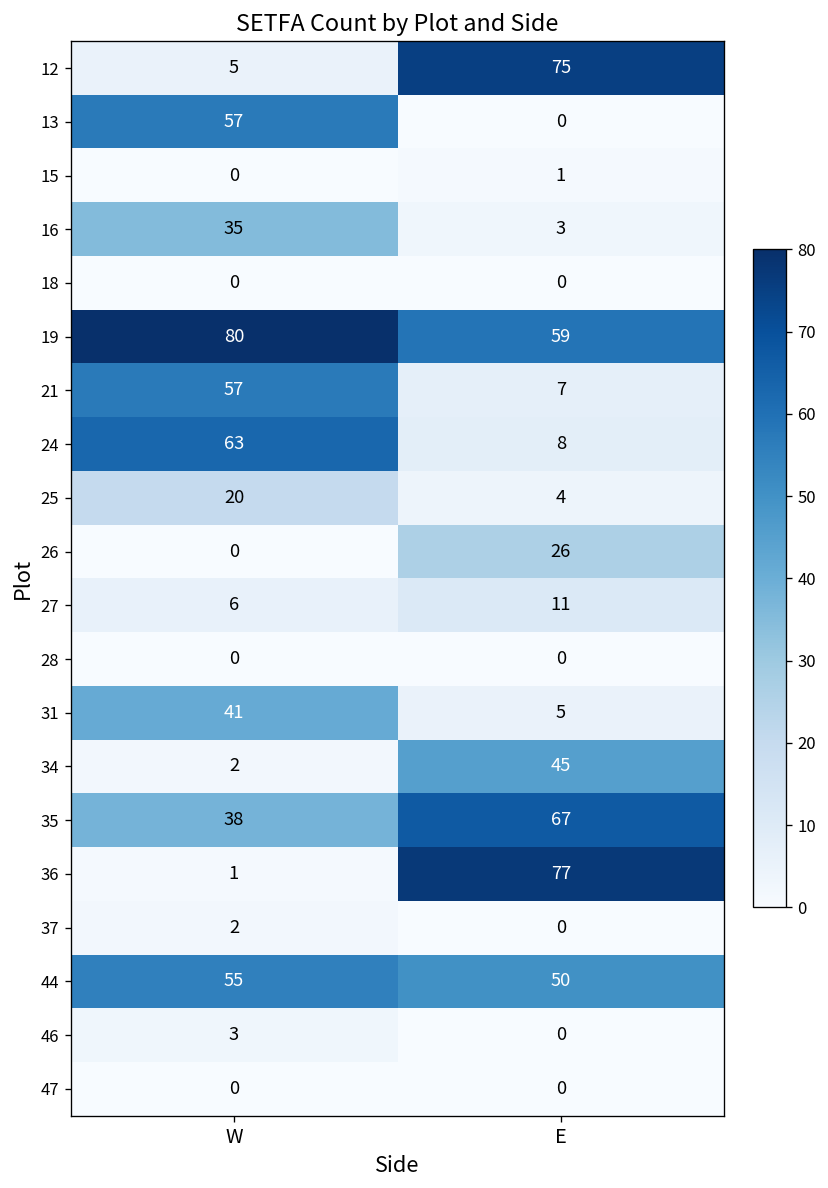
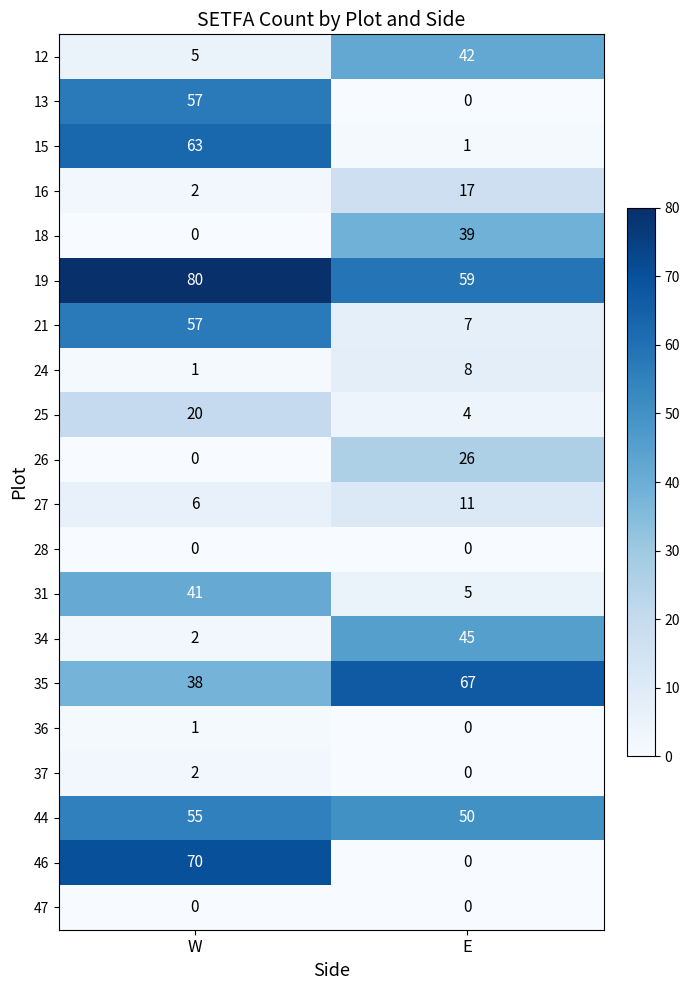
  {
    "12": {
      "W": 5,
-     "E": 75
+     "E": 42
    },
    "13": {
      "W": 57,
      "E": 0
    },
    "15": {
-     "W": 0,
+     "W": 63,
      "E": 1
    },
    "16": {
-     "W": 35,
-     "E": 3
+     "W": 2,
+     "E": 17
    },
    "18": {
      "W": 0,
-     "E": 0
+     "E": 39
    },
    "19": {
      "W": 80,
      "E": 59
    },
    "21": {
      "W": 57,
      "E": 7
    },
    "24": {
-     "W": 63,
+     "W": 1,
      "E": 8
    },
    "25": {
      "W": 20,
      "E": 4
    },
    "26": {
      "W": 0,
      "E": 26
    },
    "27": {
      "W": 6,
      "E": 11
    },
    "28": {
      "W": 0,
      "E": 0
    },
    "31": {
      "W": 41,
      "E": 5
    },
    "34": {
      "W": 2,
      "E": 45
    },
    "35": {
      "W": 38,
      "E": 67
    },
    "36": {
      "W": 1,
-     "E": 77
+     "E": 0
    },
    "37": {
      "W": 2,
      "E": 0
    },
    "44": {
      "W": 55,
      "E": 50
    },
    "46": {
-     "W": 3,
+     "W": 70,
      "E": 0
    },
    "47": {
      "W": 0,
      "E": 0
    }
  }
